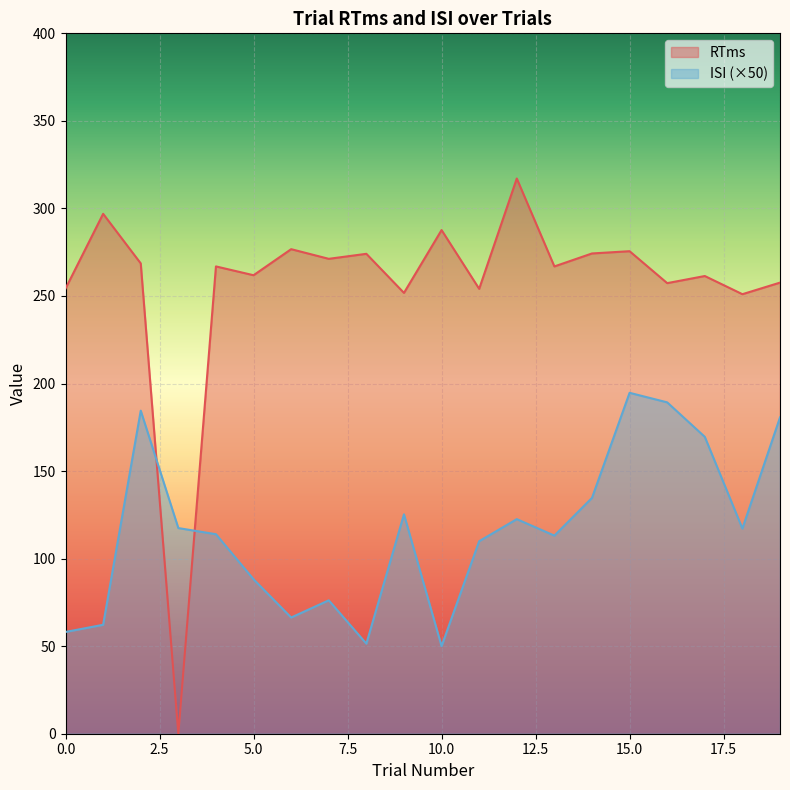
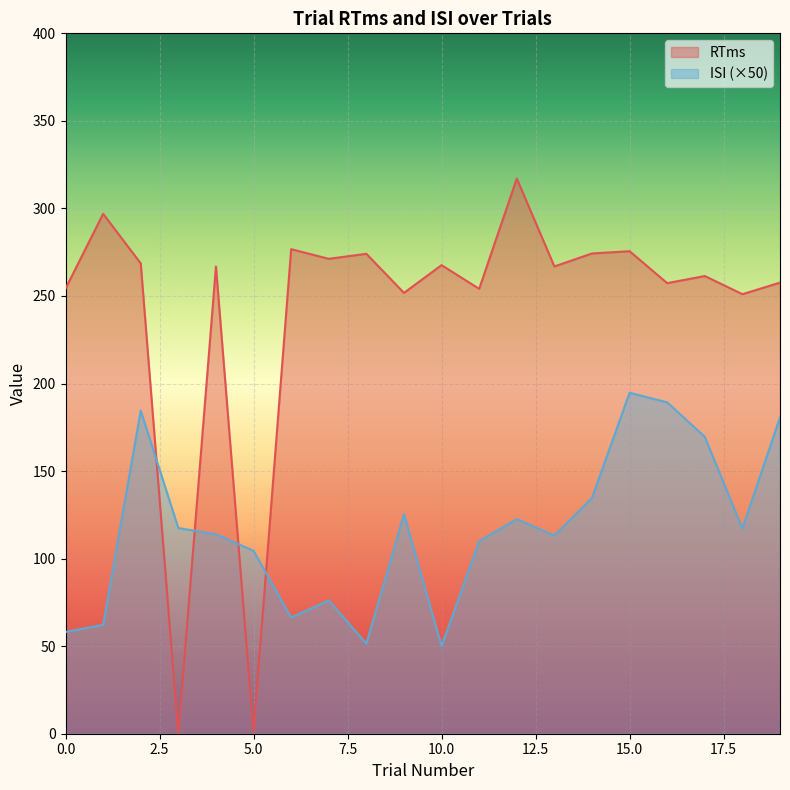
  {
    "RTms": {
      "0.0": 254,
-     "5.0": 262,
-     "10.0": 288,
+     "5.0": 1,
+     "10.0": 268,
      "15.0": 276
    },
    "ISI (×50)": {
      "0.0": 58,
-     "5.0": 88,
+     "5.0": 104,
      "10.0": 50,
      "15.0": 195
    }
  }
